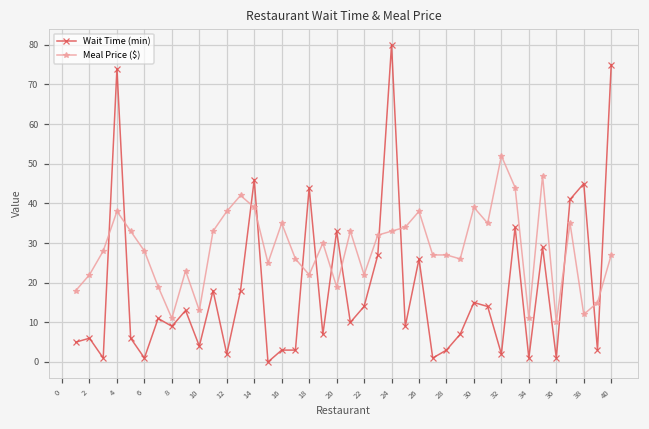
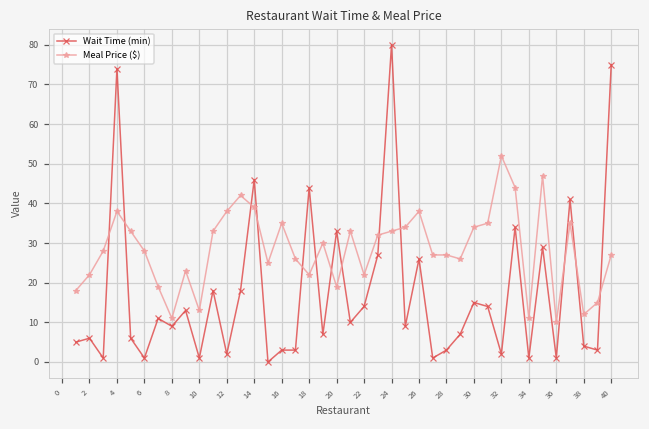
  {
    "Wait Time (min)": {
      "2": 6,
      "4": 74,
      "6": 1,
      "8": 9,
-     "10": 4,
+     "10": 1,
      "12": 2,
      "14": 46,
      "16": 3,
      "18": 44,
      "20": 33,
      "22": 14,
      "24": 80,
      "26": 26,
      "28": 3,
      "30": 15,
      "32": 2,
      "34": 1,
      "36": 1,
-     "38": 45,
+     "38": 4,
      "40": 75
    },
    "Meal Price ($)": {
      "2": 22,
      "4": 38,
      "6": 28,
      "8": 11,
      "10": 13,
      "12": 38,
      "14": 39,
      "16": 35,
      "18": 22,
      "20": 19,
      "22": 22,
      "24": 33,
      "26": 38,
      "28": 27,
-     "30": 39,
+     "30": 34,
      "32": 52,
      "34": 11,
      "36": 10,
      "38": 12,
      "40": 27
    }
  }
